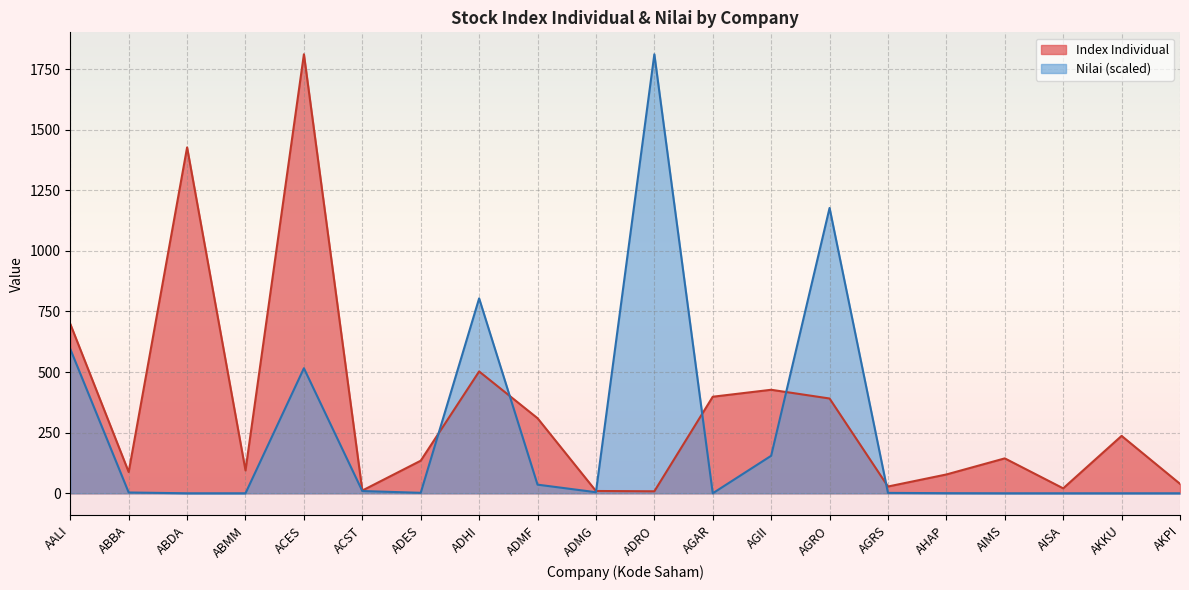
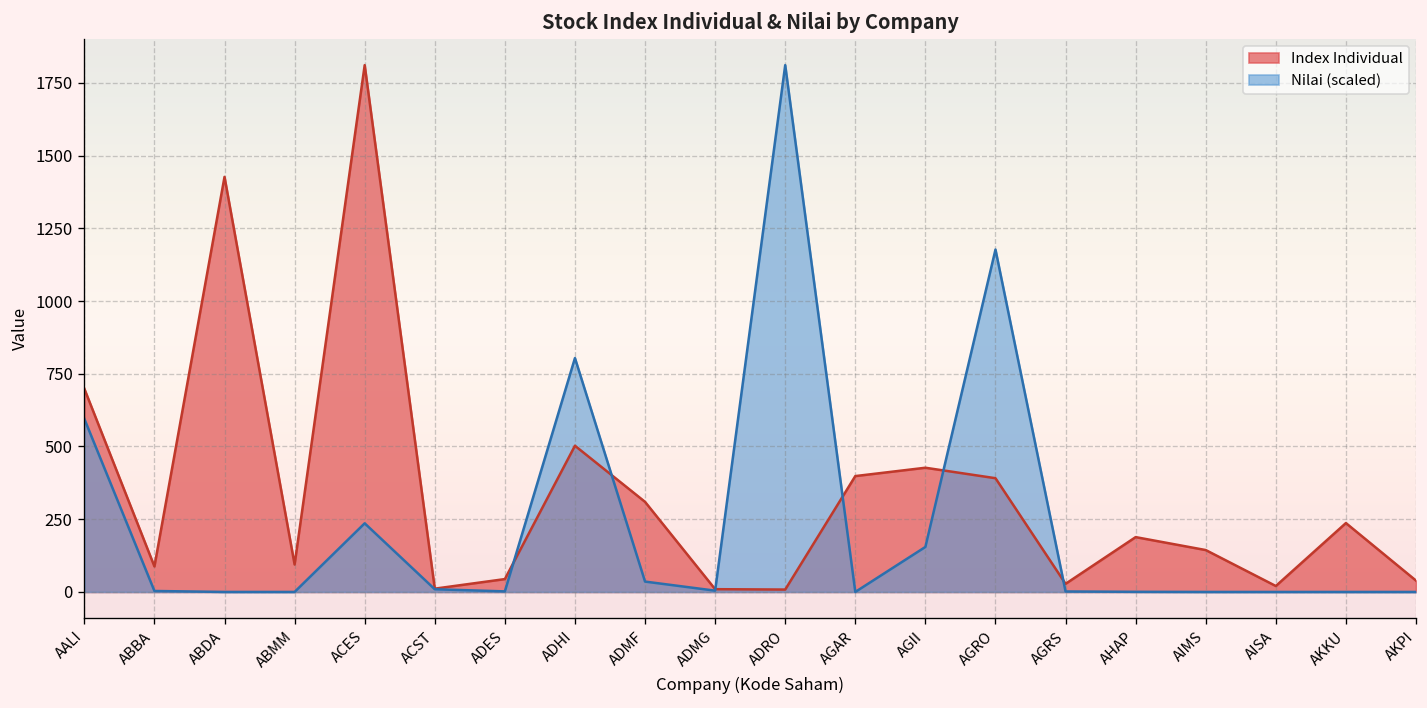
  {
    "Index Individual": {
      "AALI": 700,
      "ABBA": 90,
      "ABDA": 1430,
      "ABMM": 90,
      "ACES": 1810,
-     "ADES": 130,
+     "ADES": 40,
      "ADHI": 500,
      "ADMF": 310,
      "ADRO": 10,
      "AGAR": 400,
      "AGII": 430,
      "AGRO": 390,
      "AGRS": 30,
-     "AHAP": 80,
+     "AHAP": 190,
      "AIMS": 140,
      "AISA": 20,
      "AKKU": 240,
      "AKPI": 40
    },
    "Nilai (scaled)": {
      "AALI": 600,
      "ABBA": 0,
      "ABDA": 0,
      "ABMM": 0,
-     "ACES": 520,
+     "ACES": 240,
      "ADES": 0,
      "ADHI": 800,
      "ADMF": 40,
      "ADRO": 1810,
      "AGAR": 0,
      "AGII": 150,
      "AGRO": 1180,
      "AGRS": 0,
      "AHAP": 0,
      "AIMS": 0,
      "AISA": 0,
      "AKKU": 0,
      "AKPI": 0
    }
  }
